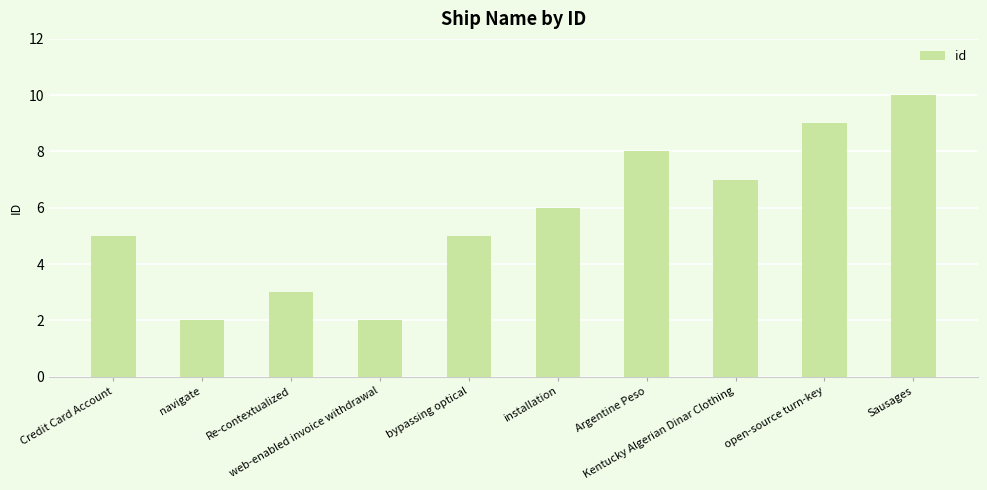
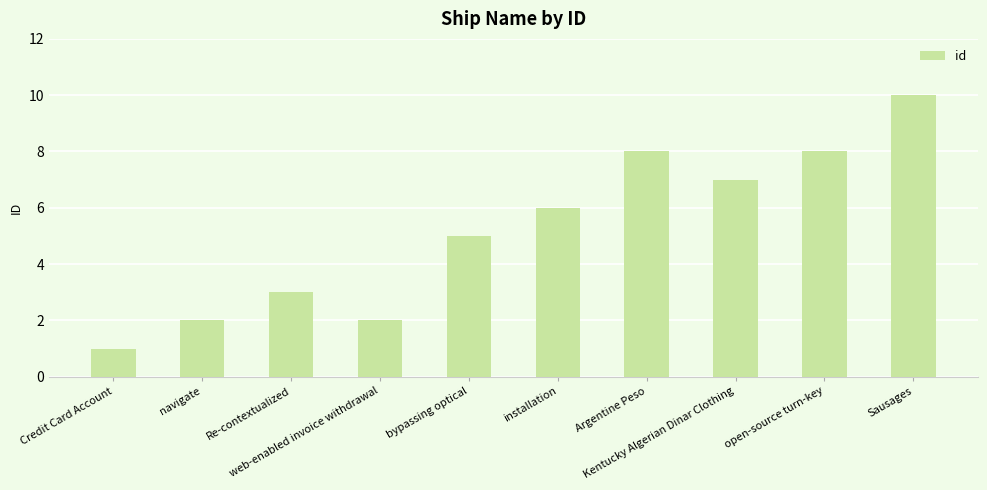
  {
-   "Credit Card Account": 5,
+   "Credit Card Account": 1,
    "navigate": 2,
    "Re-contextualized": 3,
    "web-enabled invoice withdrawal": 2,
    "bypassing optical": 5,
    "installation": 6,
    "Argentine Peso": 8,
    "Kentucky Algerian Dinar Clothing": 7,
-   "open-source turn-key": 9,
+   "open-source turn-key": 8,
    "Sausages": 10
  }
